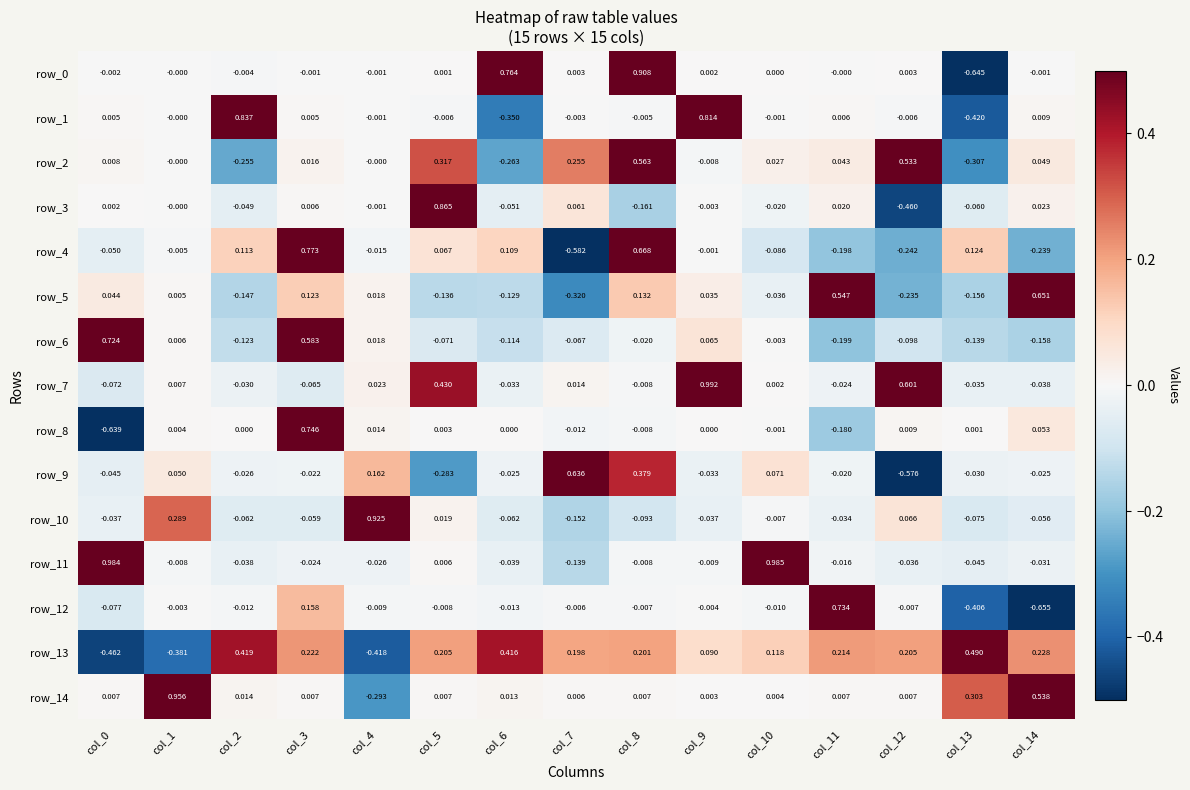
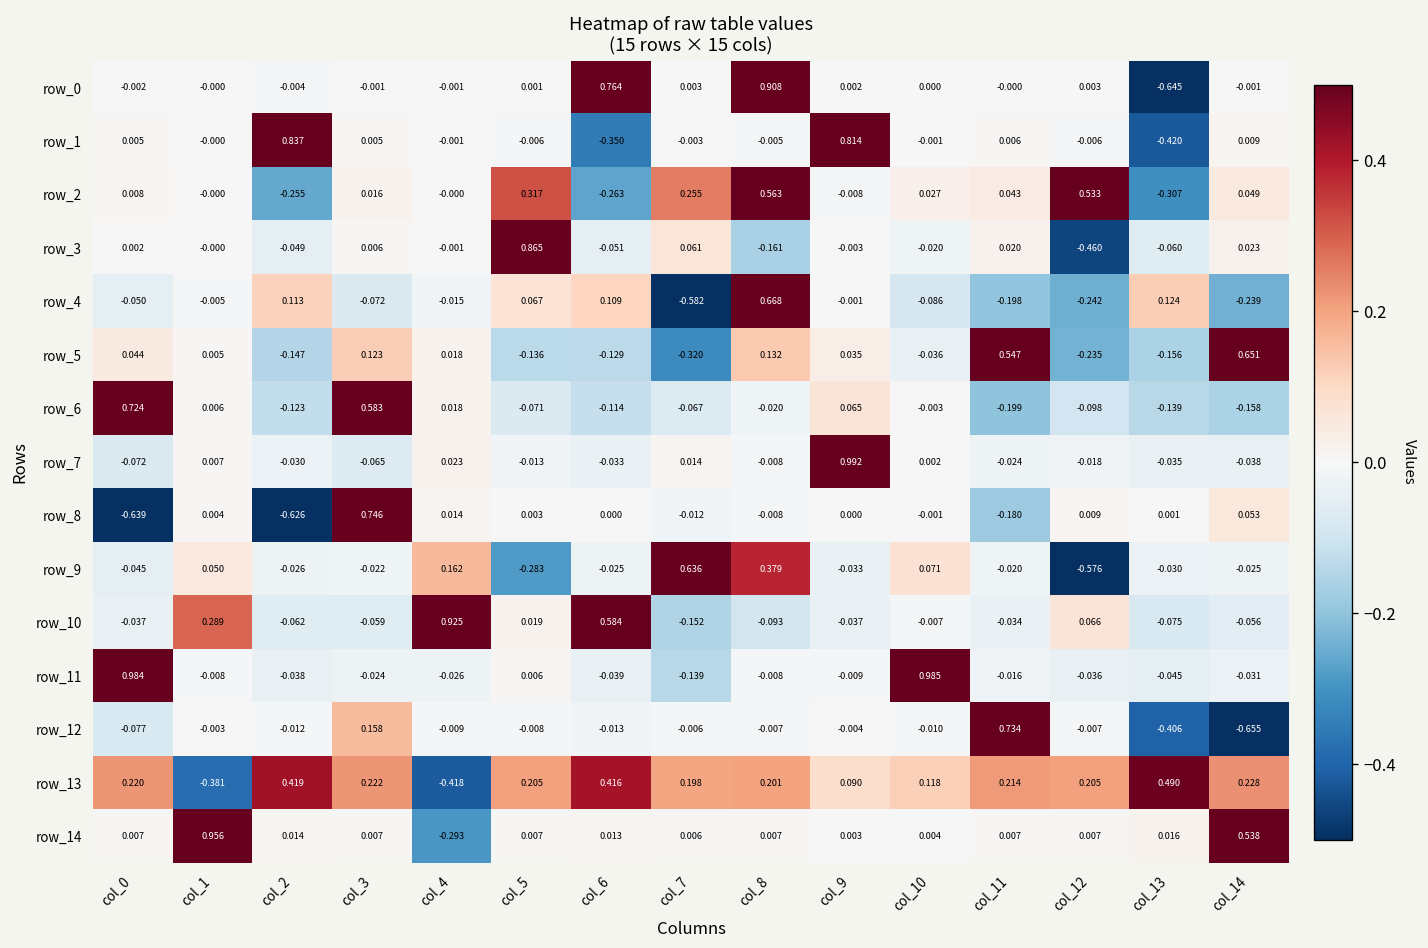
  {
    "row_4": {
      "col_0": -0.050,
      "col_1": -0.005,
      "col_2": 0.113,
-     "col_3": 0.773,
+     "col_3": -0.072,
      "col_4": -0.015,
      "col_5": 0.067,
      "col_6": 0.109,
      "col_7": -0.582,
      "col_8": 0.668,
      "col_9": -0.001,
      "col_10": -0.086,
      "col_11": -0.198,
      "col_12": -0.242,
      "col_13": 0.124,
      "col_14": -0.239
    },
    "row_7": {
      "col_0": -0.072,
      "col_1": 0.007,
      "col_2": -0.030,
      "col_3": -0.065,
      "col_4": 0.023,
-     "col_5": 0.430,
+     "col_5": -0.013,
      "col_6": -0.033,
      "col_7": 0.014,
      "col_8": -0.008,
      "col_9": 0.992,
      "col_10": 0.002,
      "col_11": -0.024,
-     "col_12": 0.601,
+     "col_12": -0.018,
      "col_13": -0.035,
      "col_14": -0.038
    },
    "row_8": {
      "col_0": -0.639,
      "col_1": 0.004,
-     "col_2": 0.000,
+     "col_2": -0.626,
      "col_3": 0.746,
      "col_4": 0.014,
      "col_5": 0.003,
      "col_6": 0.000,
      "col_7": -0.012,
      "col_8": -0.008,
      "col_9": 0.000,
      "col_10": -0.001,
      "col_11": -0.180,
      "col_12": 0.009,
      "col_13": 0.001,
      "col_14": 0.053
    },
    "row_10": {
      "col_0": -0.037,
      "col_1": 0.289,
      "col_2": -0.062,
      "col_3": -0.059,
      "col_4": 0.925,
      "col_5": 0.019,
-     "col_6": -0.062,
+     "col_6": 0.584,
      "col_7": -0.152,
      "col_8": -0.093,
      "col_9": -0.037,
      "col_10": -0.007,
      "col_11": -0.034,
      "col_12": 0.066,
      "col_13": -0.075,
      "col_14": -0.056
    },
    "row_13": {
-     "col_0": -0.462,
+     "col_0": 0.220,
      "col_1": -0.381,
      "col_2": 0.419,
      "col_3": 0.222,
      "col_4": -0.418,
      "col_5": 0.205,
      "col_6": 0.416,
      "col_7": 0.198,
      "col_8": 0.201,
      "col_9": 0.090,
      "col_10": 0.118,
      "col_11": 0.214,
      "col_12": 0.205,
      "col_13": 0.490,
      "col_14": 0.228
    },
    "row_14": {
      "col_0": 0.007,
      "col_1": 0.956,
      "col_2": 0.014,
      "col_3": 0.007,
      "col_4": -0.293,
      "col_5": 0.007,
      "col_6": 0.013,
      "col_7": 0.006,
      "col_8": 0.007,
      "col_9": 0.003,
      "col_10": 0.004,
      "col_11": 0.007,
      "col_12": 0.007,
-     "col_13": 0.303,
+     "col_13": 0.016,
      "col_14": 0.538
    }
  }
